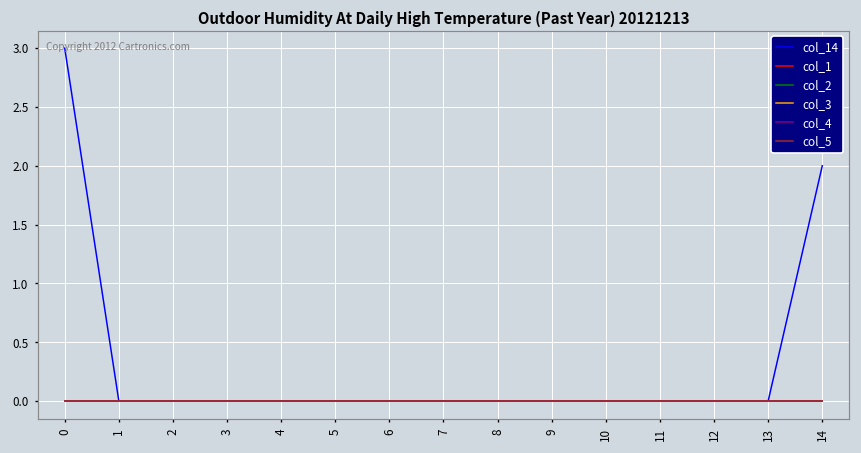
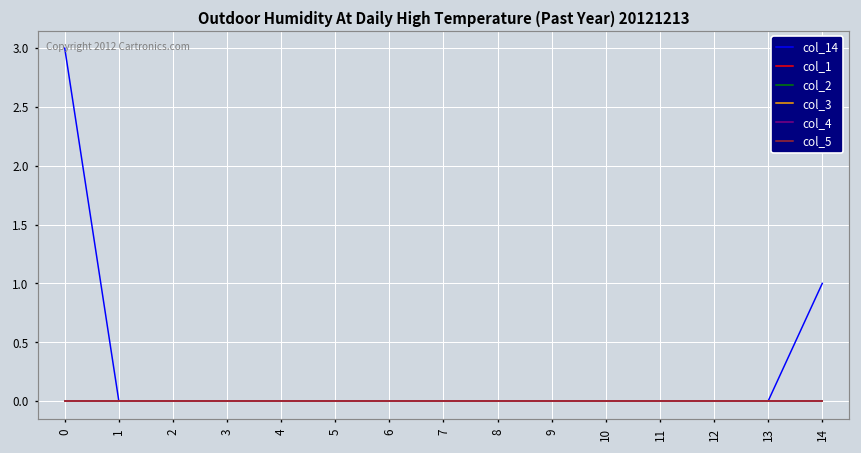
  {
    "col_14": {
-     "14": 2
+     "14": 1
    },
    "col_5": {
      "0": 0,
      "14": 0
    }
  }
